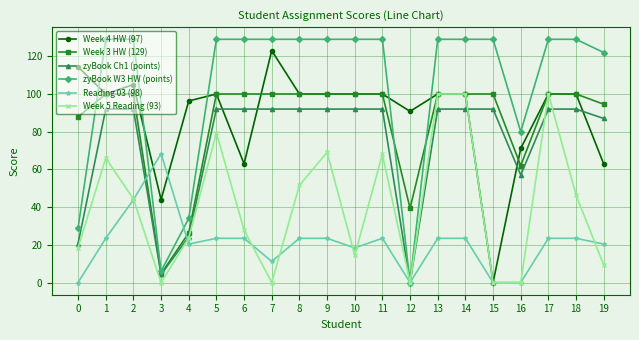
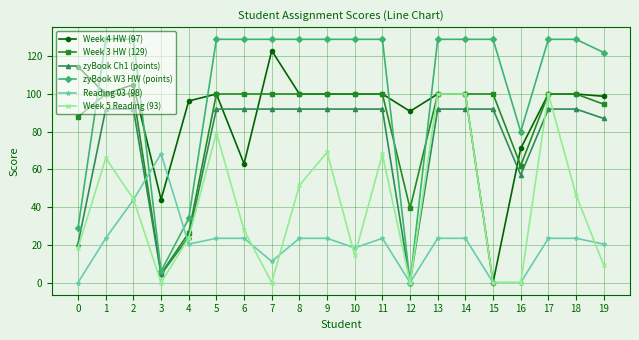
  {
    "Week 4 HW (97)": {
      "3": 44,
      "4": 96,
      "6": 63,
      "7": 123,
      "12": 91,
      "16": 71,
-     "19": 63
+     "19": 99
    }
  }
